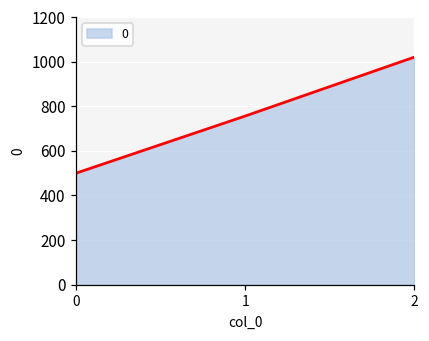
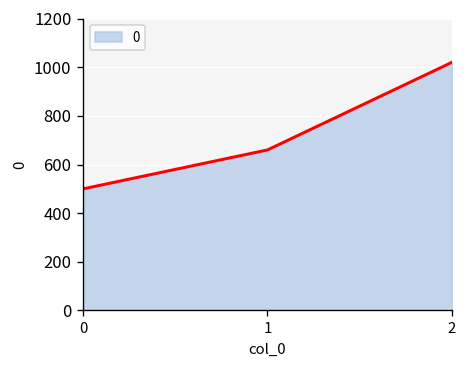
  {
    "0": 500,
-   "1": 760,
+   "1": 660,
    "2": 1020
  }
